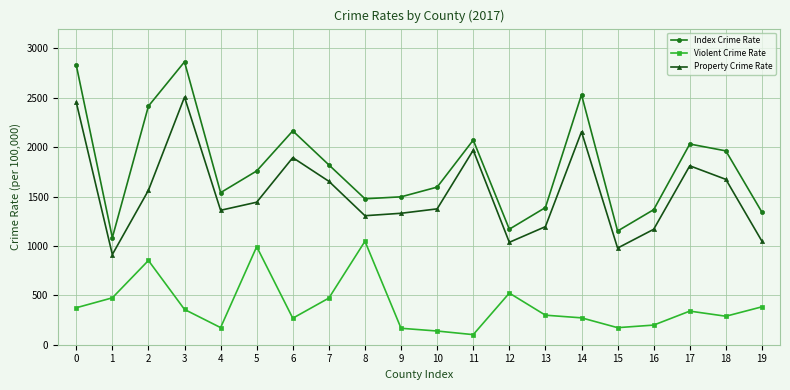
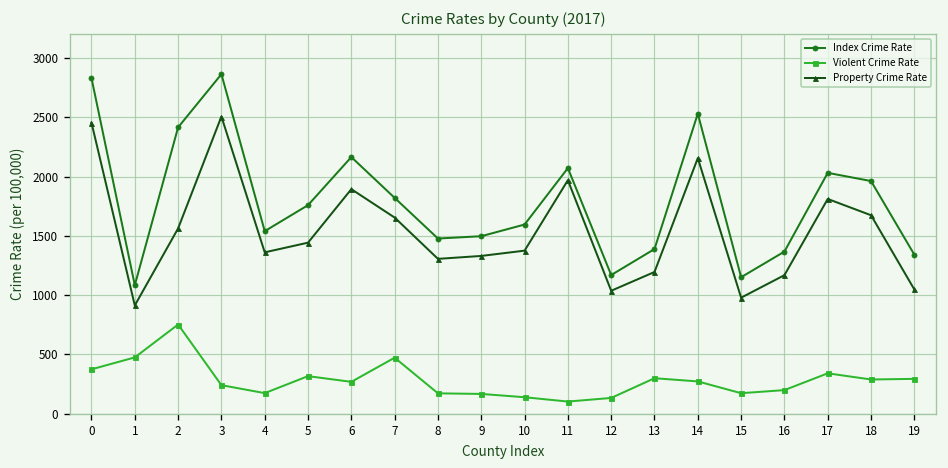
  {
    "Violent Crime Rate": {
      "0": 400,
      "1": 500,
-     "2": 900,
-     "3": 400,
+     "2": 800,
+     "3": 200,
      "4": 200,
-     "5": 1000,
+     "5": 300,
      "6": 300,
      "7": 500,
-     "8": 1000,
+     "8": 200,
      "9": 200,
      "10": 100,
      "11": 100,
-     "12": 500,
+     "12": 100,
      "13": 300,
      "14": 300,
      "15": 200,
      "16": 200,
      "17": 300,
      "18": 300,
-     "19": 400
+     "19": 300
    }
  }
